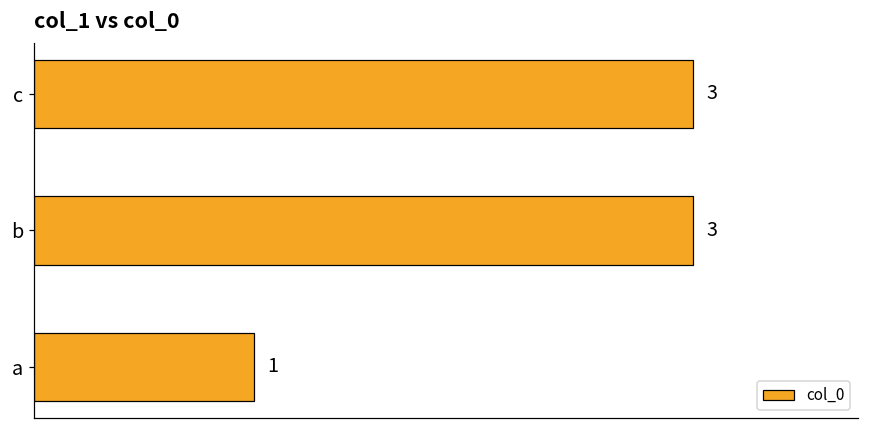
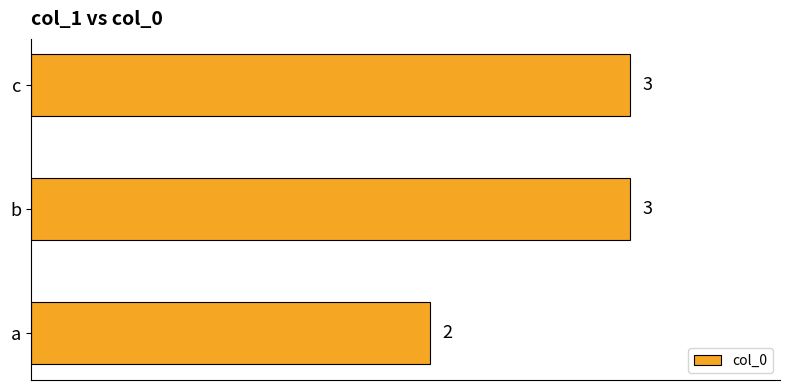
  {
    "c": 3,
    "b": 3,
-   "a": 1
+   "a": 2
  }
